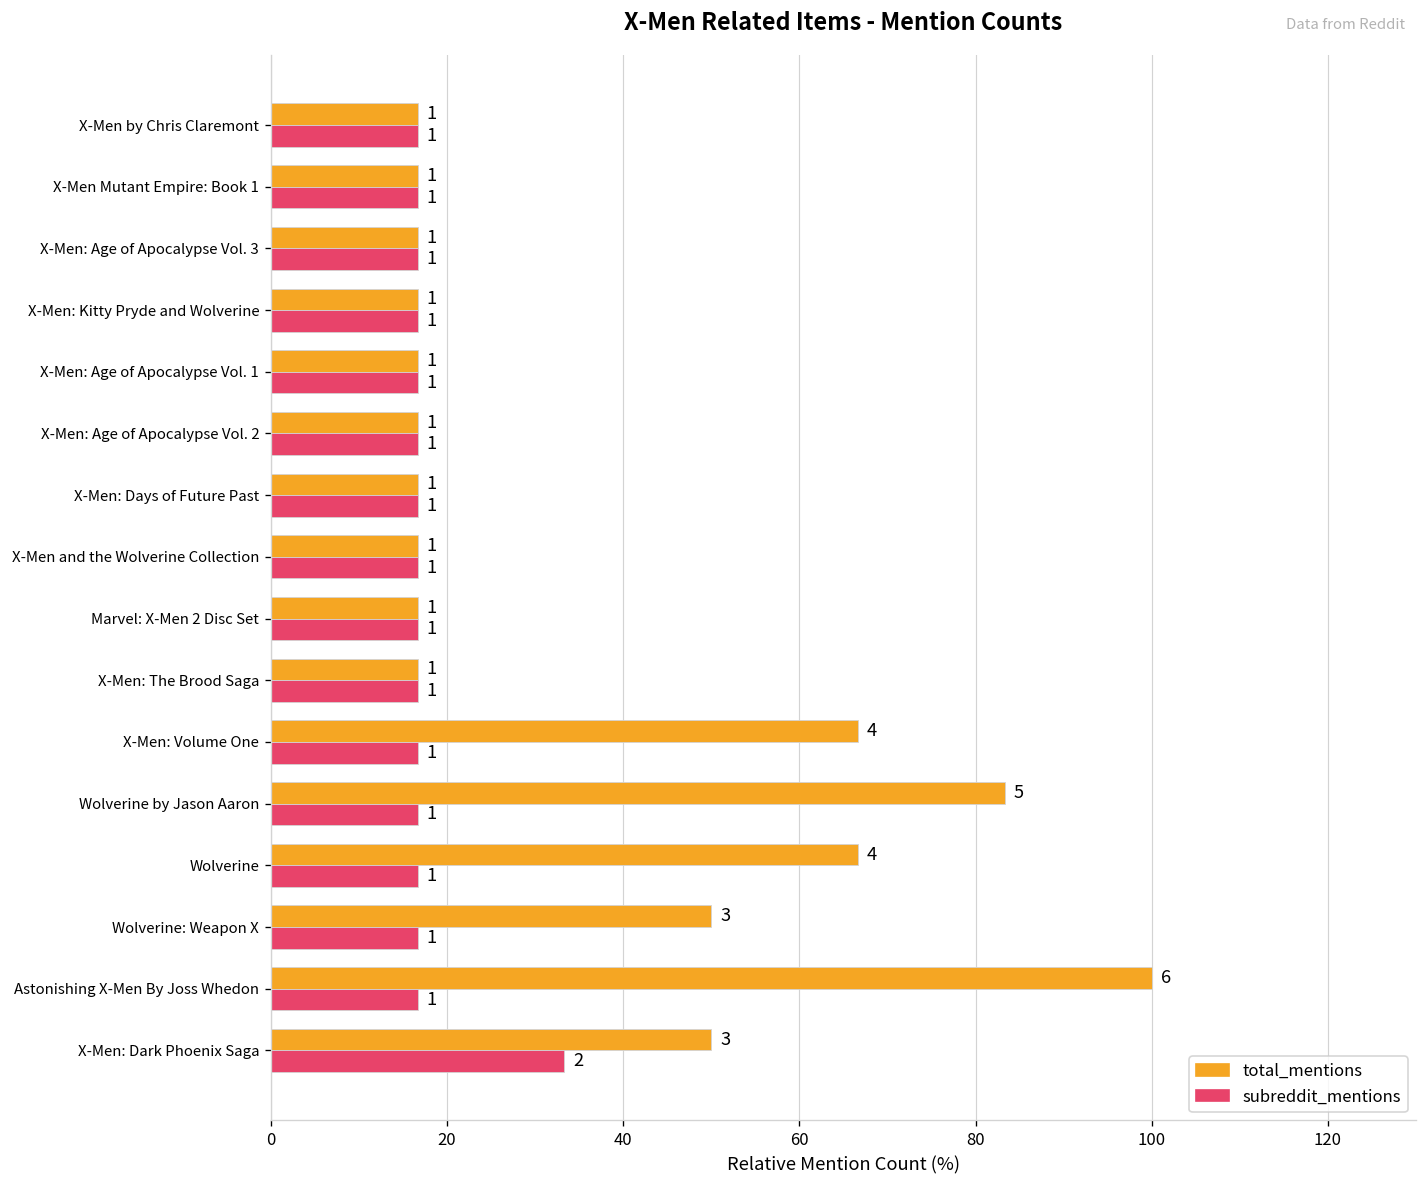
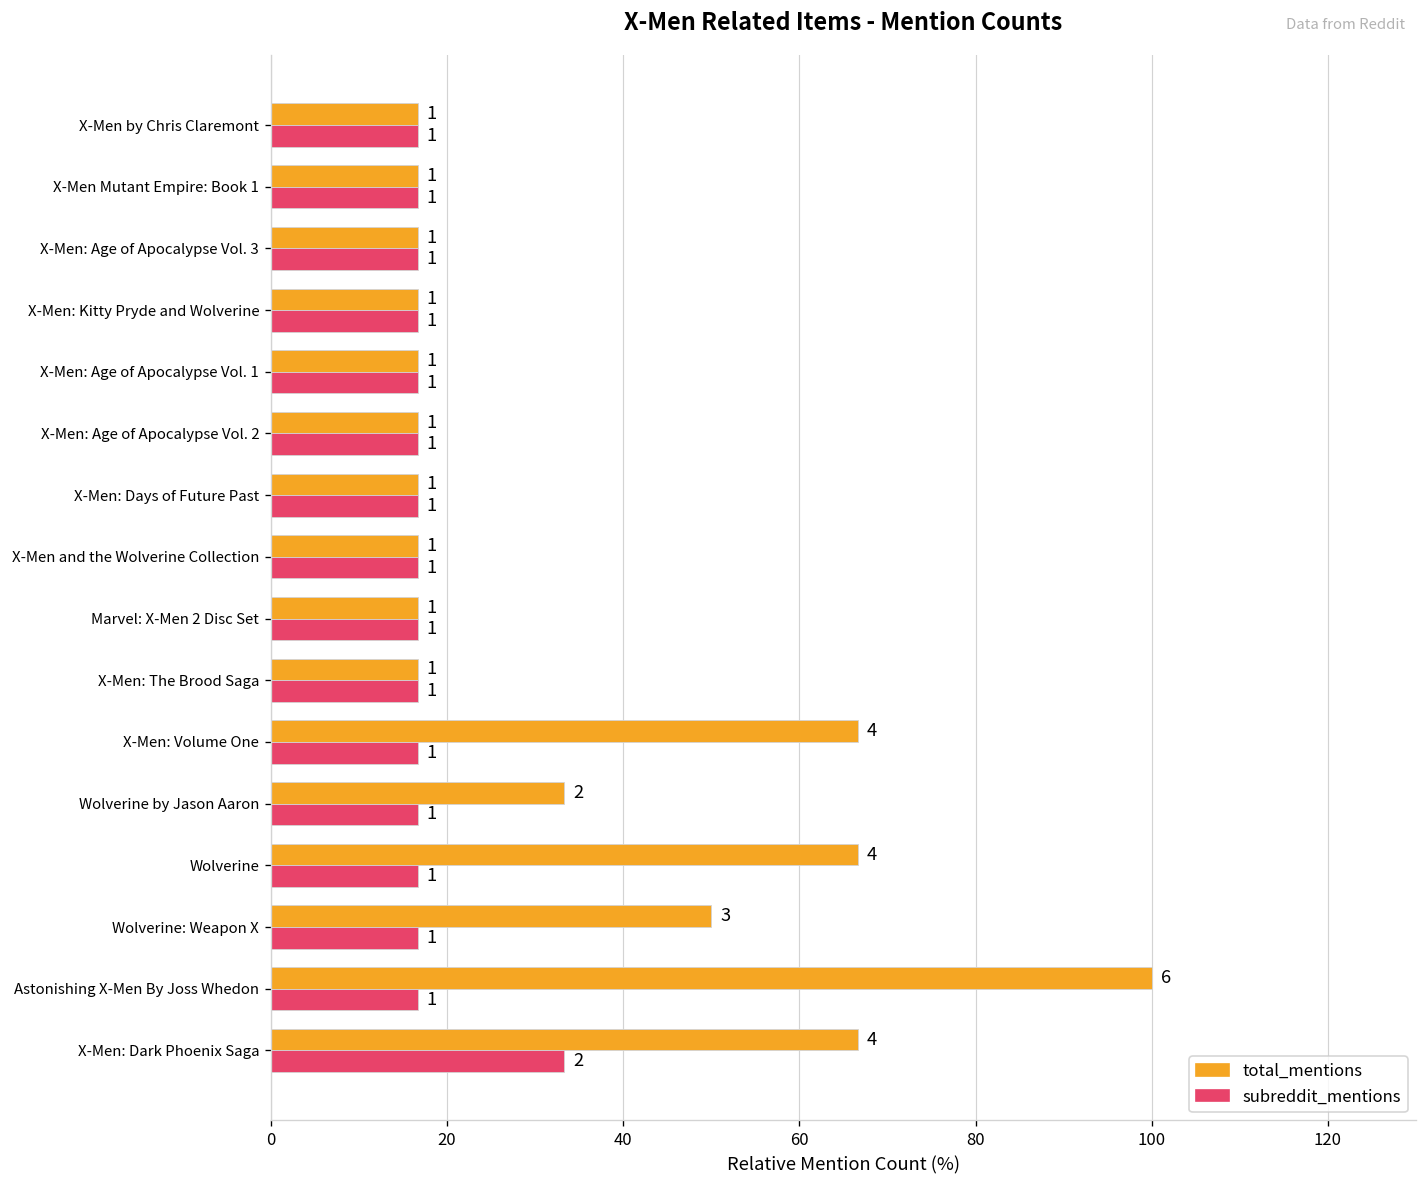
  {
    "total_mentions": {
-     "Wolverine by Jason Aaron": 5,
-     "X-Men: Dark Phoenix Saga": 3
+     "Wolverine by Jason Aaron": 2,
+     "X-Men: Dark Phoenix Saga": 4
    }
  }
